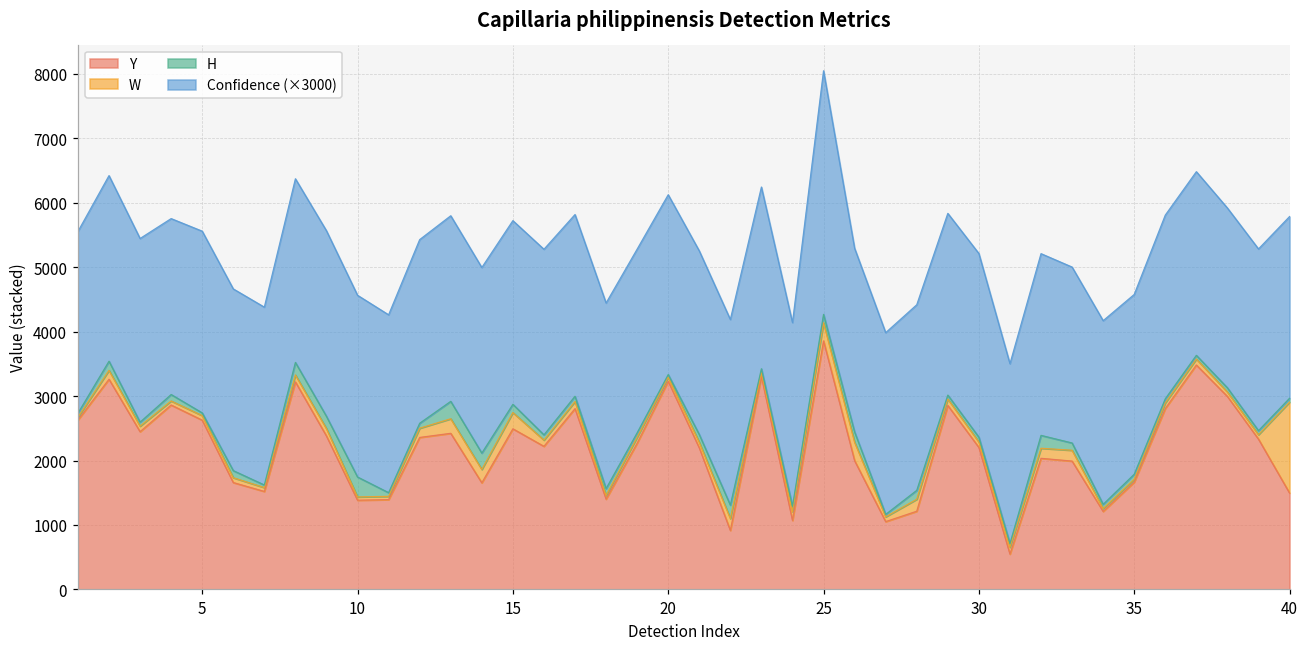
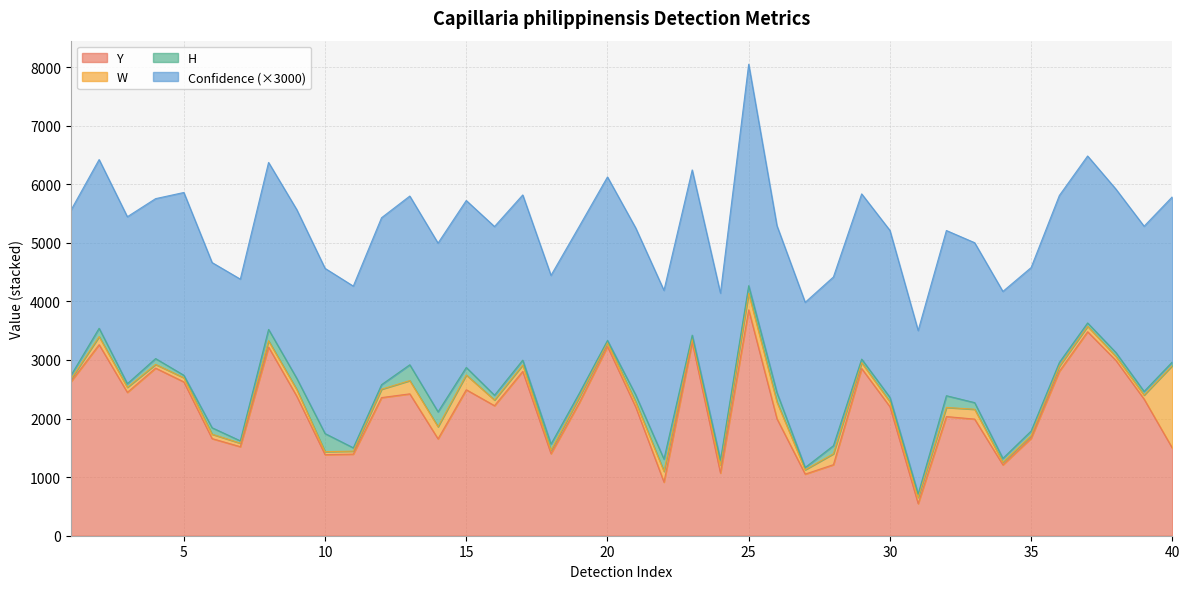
  {
    "Y": {
      "5": 2600,
      "10": 1400,
      "15": 2500,
      "20": 3200,
      "25": 3900,
      "30": 2200,
      "35": 1700,
      "40": 1500
    },
    "W": {
      "10": 100,
      "15": 300,
      "25": 300,
      "30": 100,
      "35": 0,
      "40": 1400
    },
    "H": {
      "10": 300,
      "15": 100,
      "25": 100,
      "30": 100,
      "35": 100,
      "40": 100
    },
    "Confidence (×3000)": {
-     "5": 2800,
+     "5": 3100,
      "10": 2800,
      "15": 2900,
      "20": 2800,
      "25": 3800,
      "30": 2900,
      "35": 2800,
      "40": 2800
    }
  }
